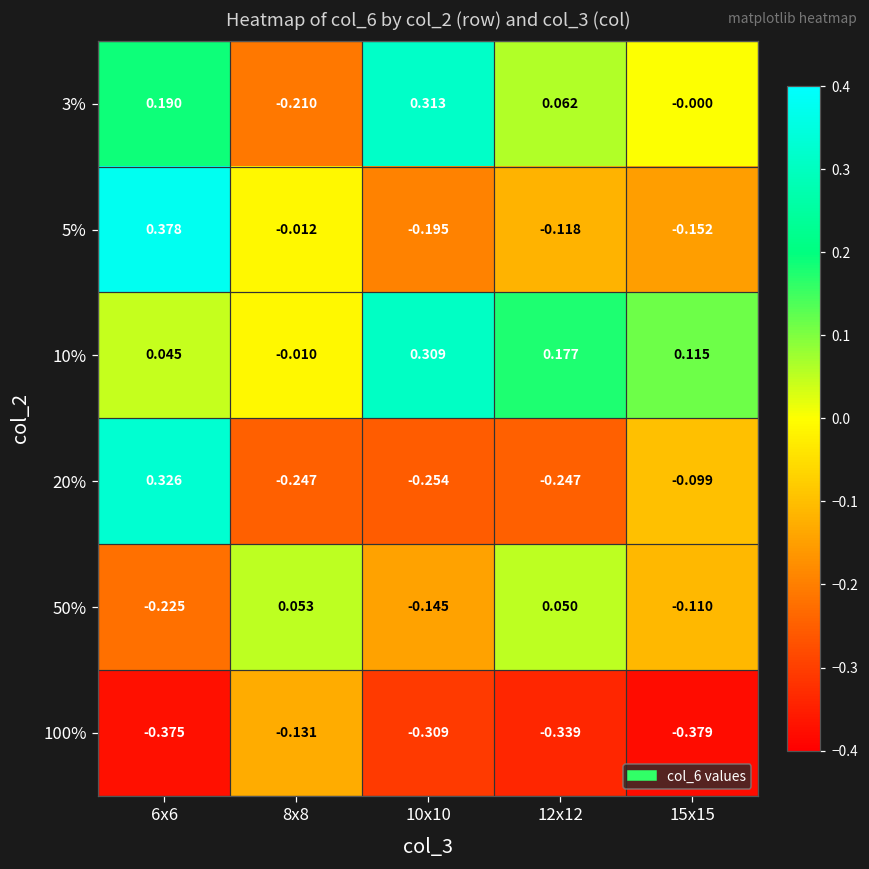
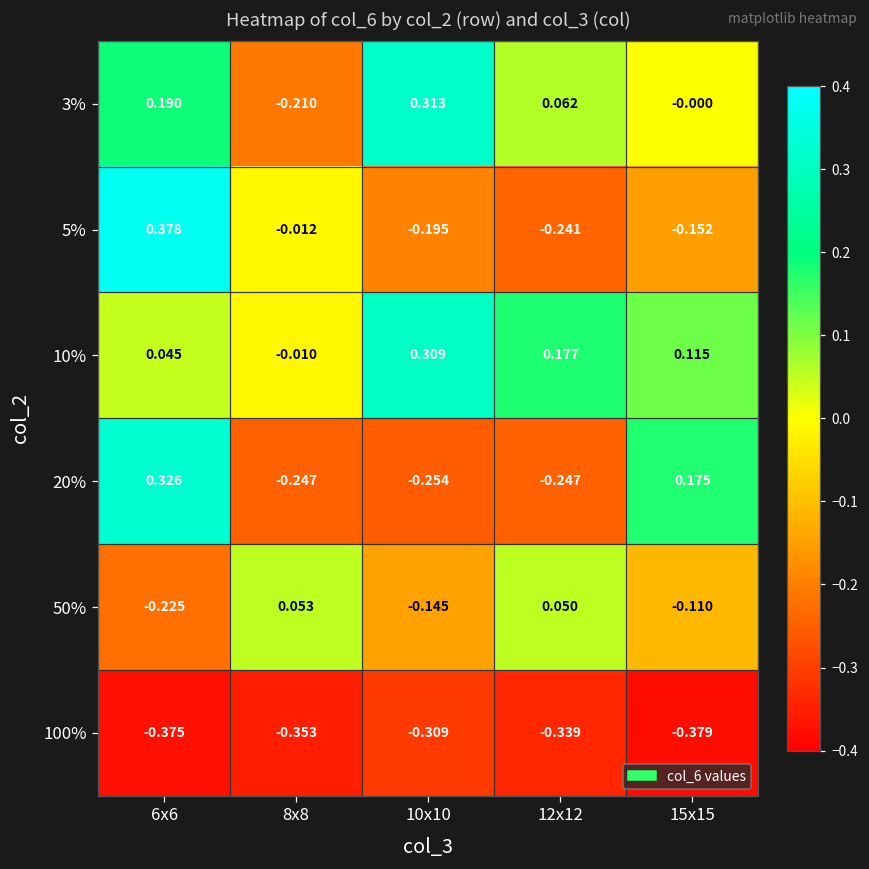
  {
    "3%": {
      "6x6": 0.190,
      "8x8": -0.210,
      "10x10": 0.313,
      "12x12": 0.062,
      "15x15": -0.000
    },
    "5%": {
      "6x6": 0.378,
      "8x8": -0.012,
      "10x10": -0.195,
-     "12x12": -0.118,
+     "12x12": -0.241,
      "15x15": -0.152
    },
    "10%": {
      "6x6": 0.045,
      "8x8": -0.010,
      "10x10": 0.309,
      "12x12": 0.177,
      "15x15": 0.115
    },
    "20%": {
      "6x6": 0.326,
      "8x8": -0.247,
      "10x10": -0.254,
      "12x12": -0.247,
-     "15x15": -0.099
+     "15x15": 0.175
    },
    "50%": {
      "6x6": -0.225,
      "8x8": 0.053,
      "10x10": -0.145,
      "12x12": 0.050,
      "15x15": -0.110
    },
    "100%": {
      "6x6": -0.375,
-     "8x8": -0.131,
+     "8x8": -0.353,
      "10x10": -0.309,
      "12x12": -0.339,
      "15x15": -0.379
    }
  }
